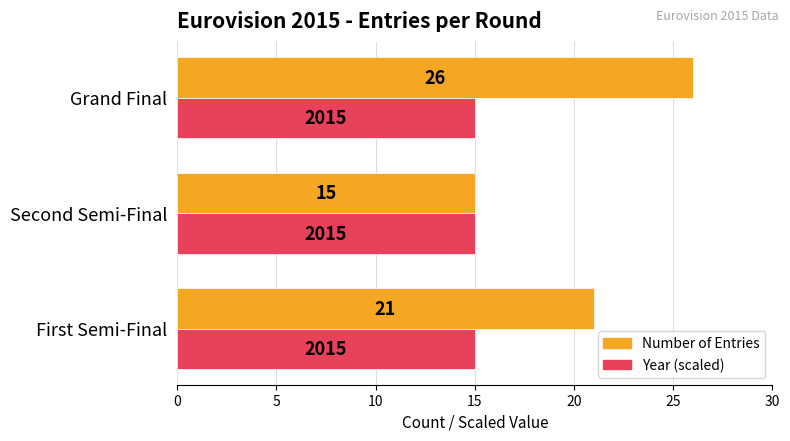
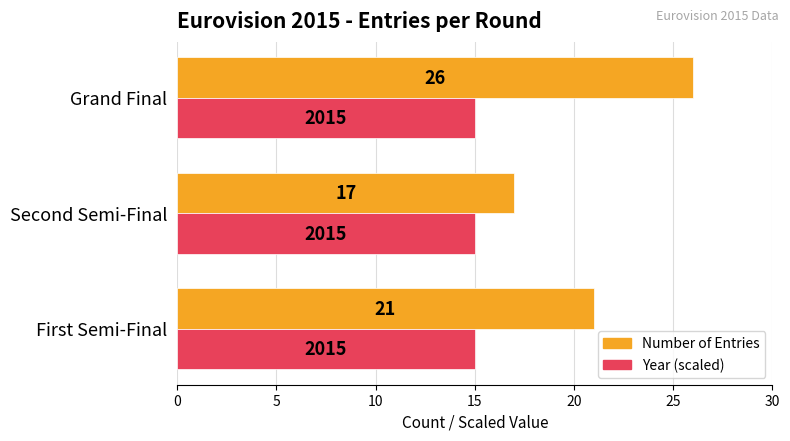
  {
    "Number of Entries": {
      "Grand Final": 26,
-     "Second Semi-Final": 15,
+     "Second Semi-Final": 17,
      "First Semi-Final": 21
    }
  }
